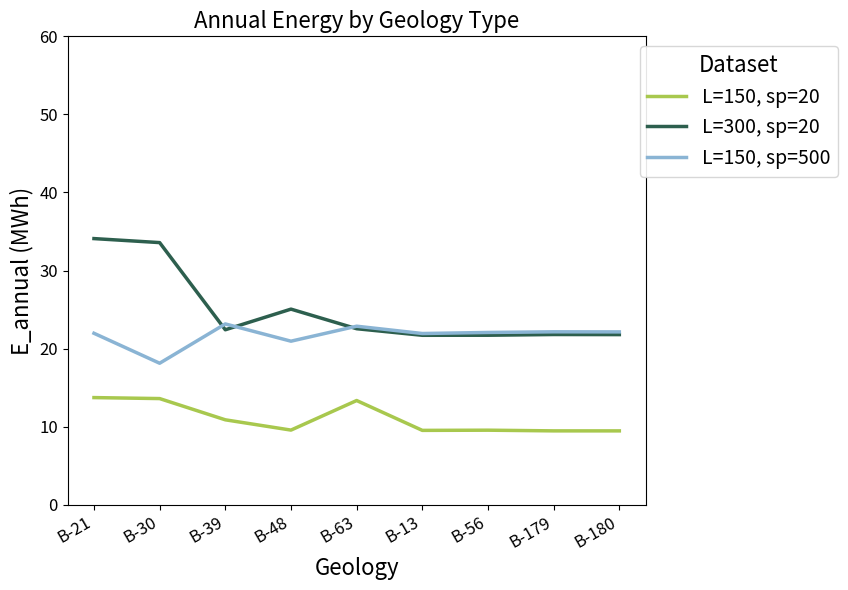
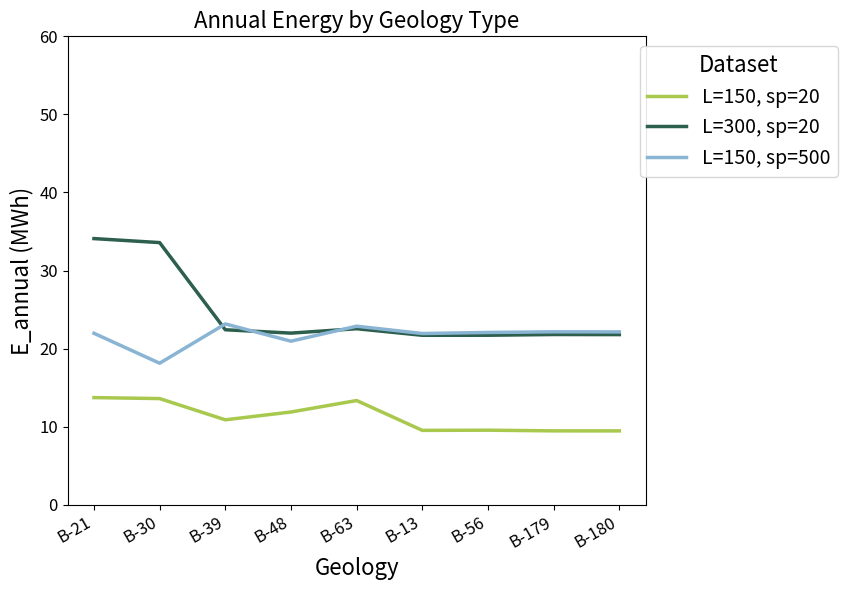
  {
    "L=150, sp=20": {
      "B-21": 14,
      "B-30": 14,
      "B-39": 11,
-     "B-48": 10,
+     "B-48": 12,
      "B-63": 13,
      "B-13": 10,
      "B-56": 10,
      "B-179": 9,
      "B-180": 9
    },
    "L=300, sp=20": {
      "B-21": 34,
      "B-30": 34,
      "B-39": 22,
-     "B-48": 25,
+     "B-48": 22,
      "B-56": 22,
      "B-179": 22,
      "B-180": 22
    },
    "L=150, sp=500": {
      "B-21": 22,
      "B-30": 18,
      "B-39": 23,
      "B-48": 21,
      "B-56": 22,
      "B-179": 22,
      "B-180": 22
    }
  }
